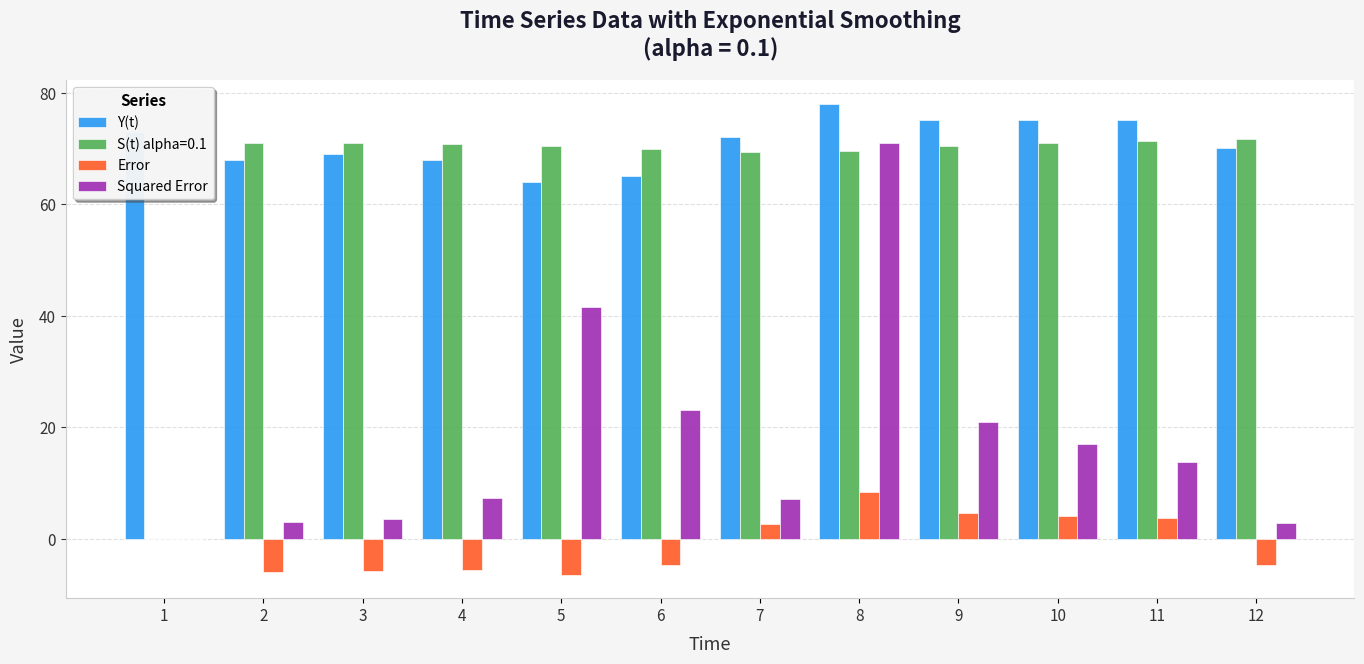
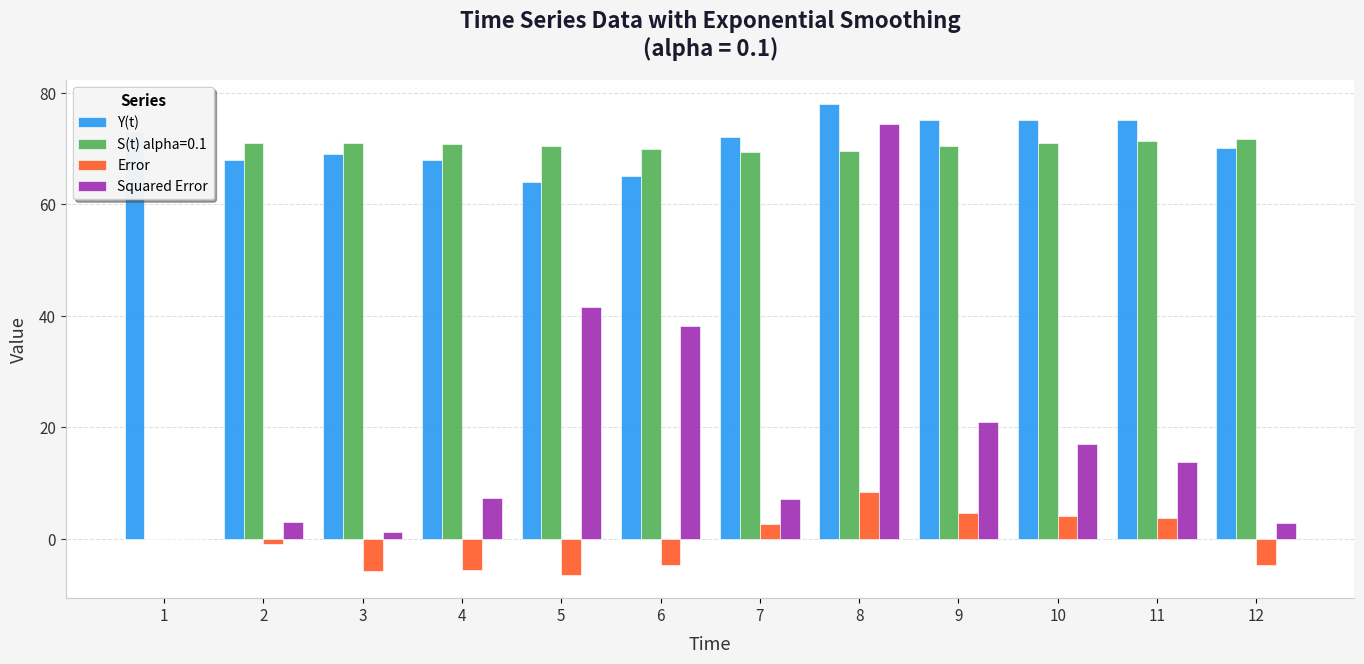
  {
    "Y(t)": {
      "2": 68,
      "3": 69,
      "4": 68,
      "5": 64,
      "6": 65,
      "7": 72,
      "8": 78,
      "9": 75,
      "10": 75,
      "11": 75,
      "12": 70
    },
    "S(t) alpha=0.1": {
      "1": 0,
      "2": 71,
      "3": 71,
      "4": 71,
      "5": 70,
      "6": 70,
      "7": 69,
      "8": 70,
      "9": 70,
      "10": 71,
      "11": 71,
      "12": 72
    },
    "Error": {
      "1": 0,
-     "2": -6,
+     "2": -1,
      "3": -6,
      "4": -6,
      "5": -6,
      "6": -5,
      "7": 3,
      "8": 8,
      "9": 5,
      "10": 4,
      "11": 4,
      "12": -5
    },
    "Squared Error": {
      "1": 0,
      "2": 3,
-     "3": 4,
+     "3": 1,
      "4": 7,
      "5": 41,
-     "6": 23,
+     "6": 38,
      "7": 7,
-     "8": 71,
+     "8": 74,
      "9": 21,
      "10": 17,
      "11": 14,
      "12": 3
    }
  }
